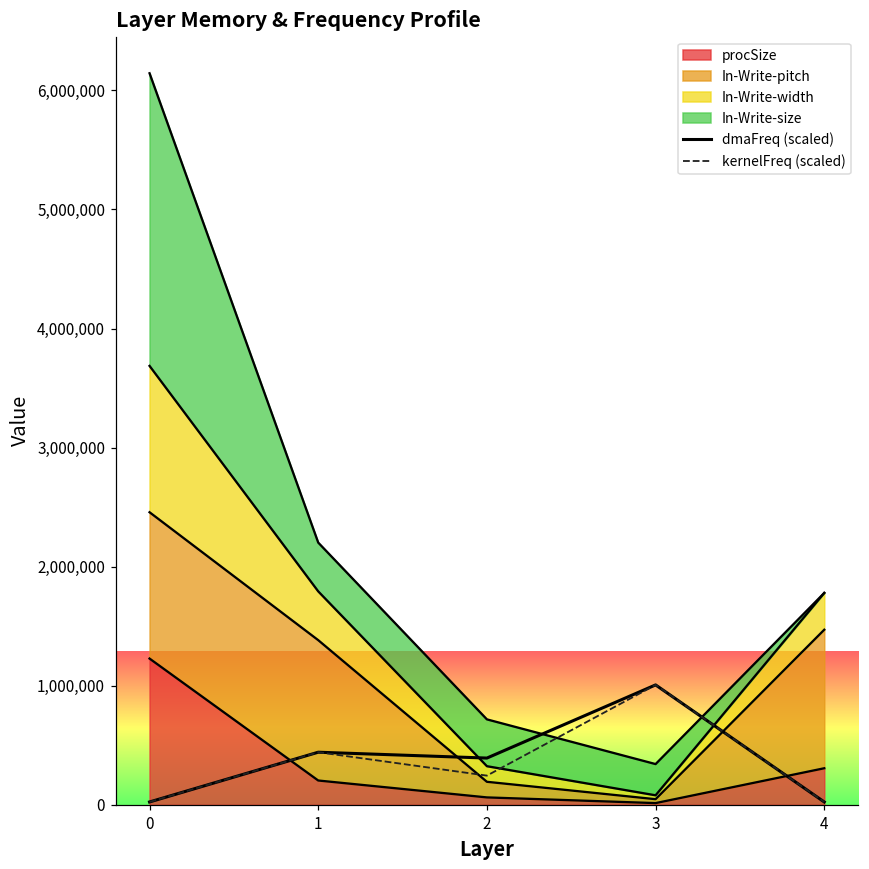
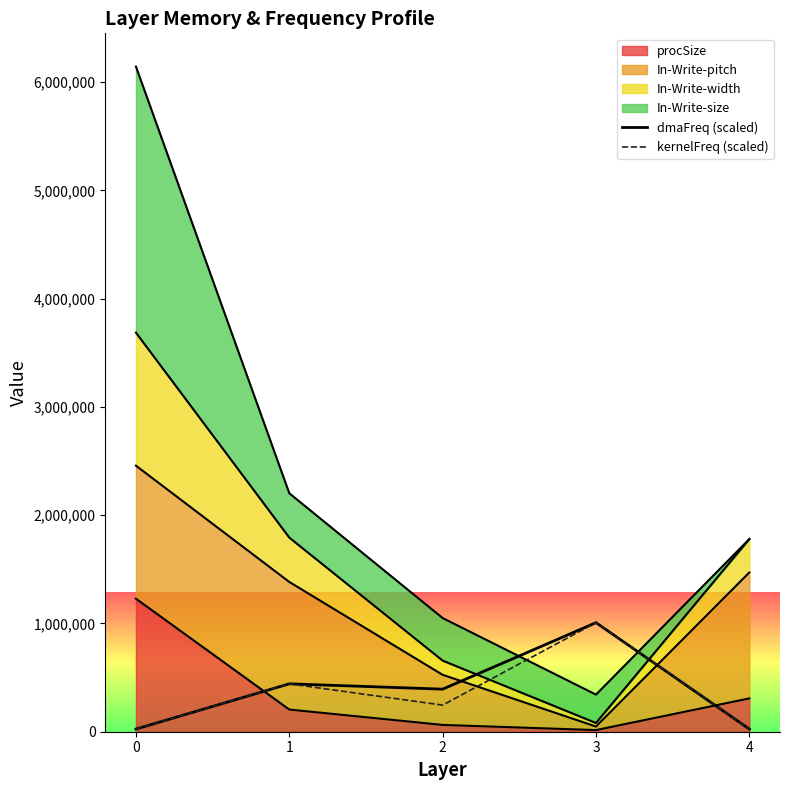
  {
    "procSize": {
      "0": "1,230,000",
      "1": "200,000",
      "2": "60,000",
      "3": "20,000",
      "4": "310,000"
    },
    "In-Write-pitch": {
      "0": "1,230,000",
      "1": "1,180,000",
-     "2": "130,000",
+     "2": "460,000",
      "3": "30,000",
      "4": "1,160,000"
    },
    "In-Write-width": {
      "0": "1,230,000",
      "1": "410,000",
      "2": "130,000",
      "3": "30,000"
    },
    "In-Write-size": {
      "0": "2,460,000",
      "1": "410,000",
      "2": "390,000",
      "3": "260,000"
    }
  }
